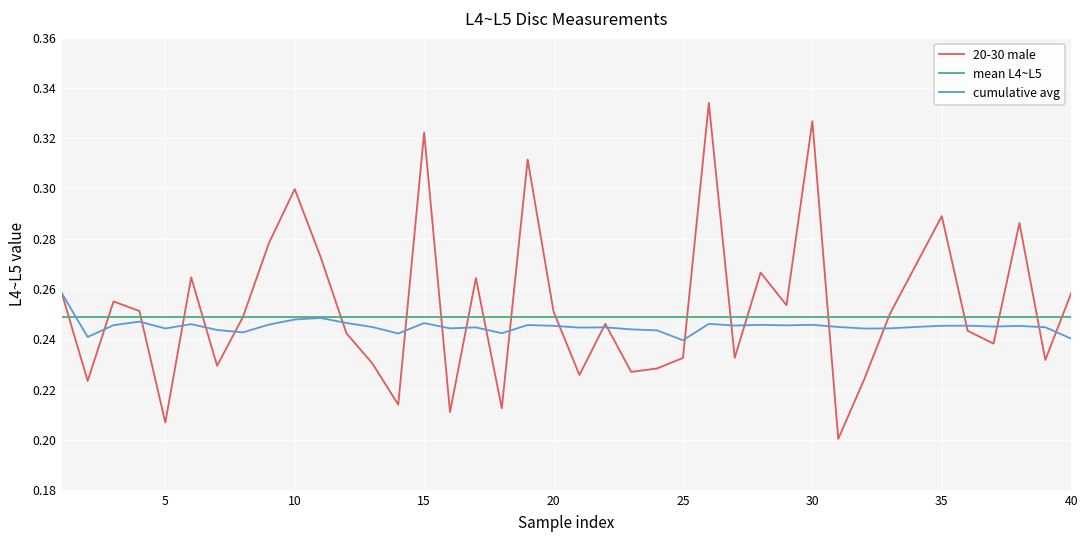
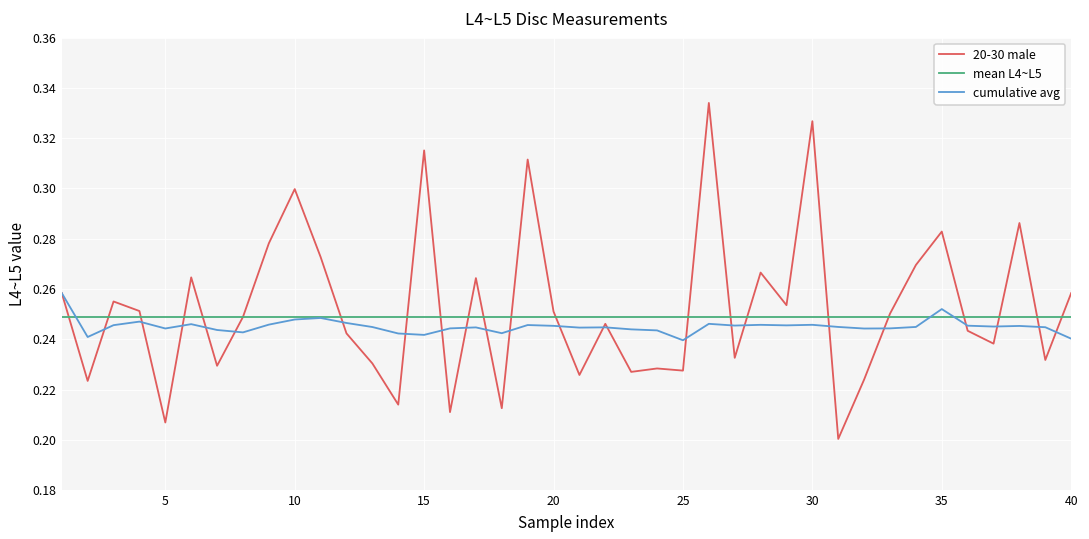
  {
    "20-30 male": {
      "5": 0.207,
      "10": 0.300,
-     "15": 0.322,
+     "15": 0.315,
      "20": 0.251,
-     "25": 0.233,
+     "25": 0.228,
      "30": 0.327,
-     "35": 0.289,
+     "35": 0.283,
      "40": 0.258
    },
    "mean L4~L5": {
      "5": 0.249,
      "10": 0.249,
      "15": 0.249,
      "20": 0.249,
      "25": 0.249,
      "30": 0.249,
      "35": 0.249,
      "40": 0.249
    },
    "cumulative avg": {
      "5": 0.244,
      "10": 0.248,
-     "15": 0.246,
+     "15": 0.242,
      "20": 0.245,
      "25": 0.240,
      "30": 0.246,
-     "35": 0.245,
+     "35": 0.252,
      "40": 0.240
    }
  }
